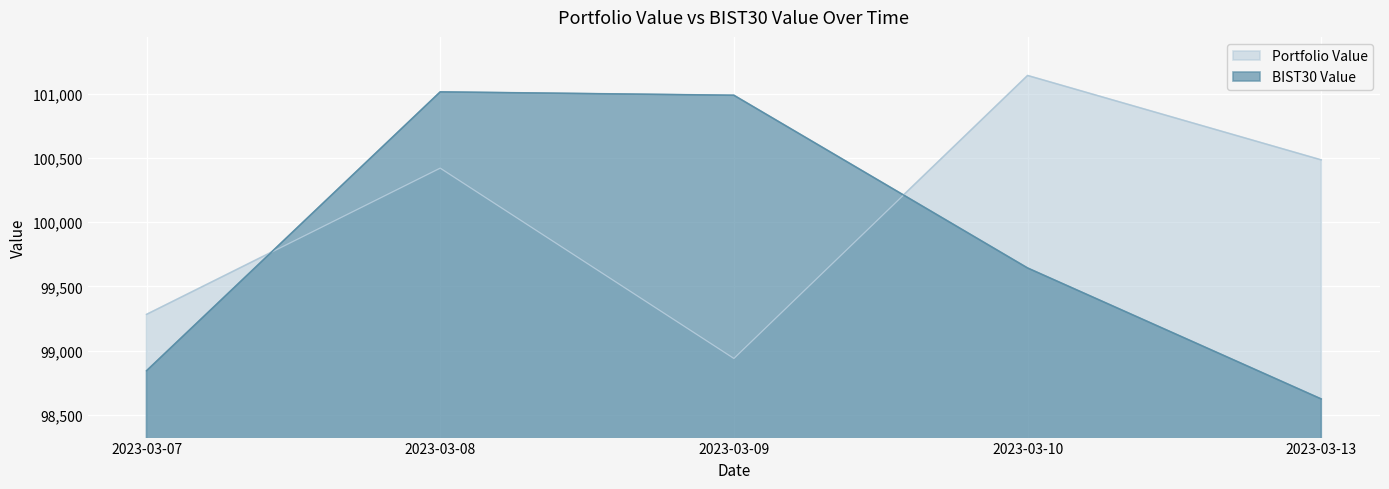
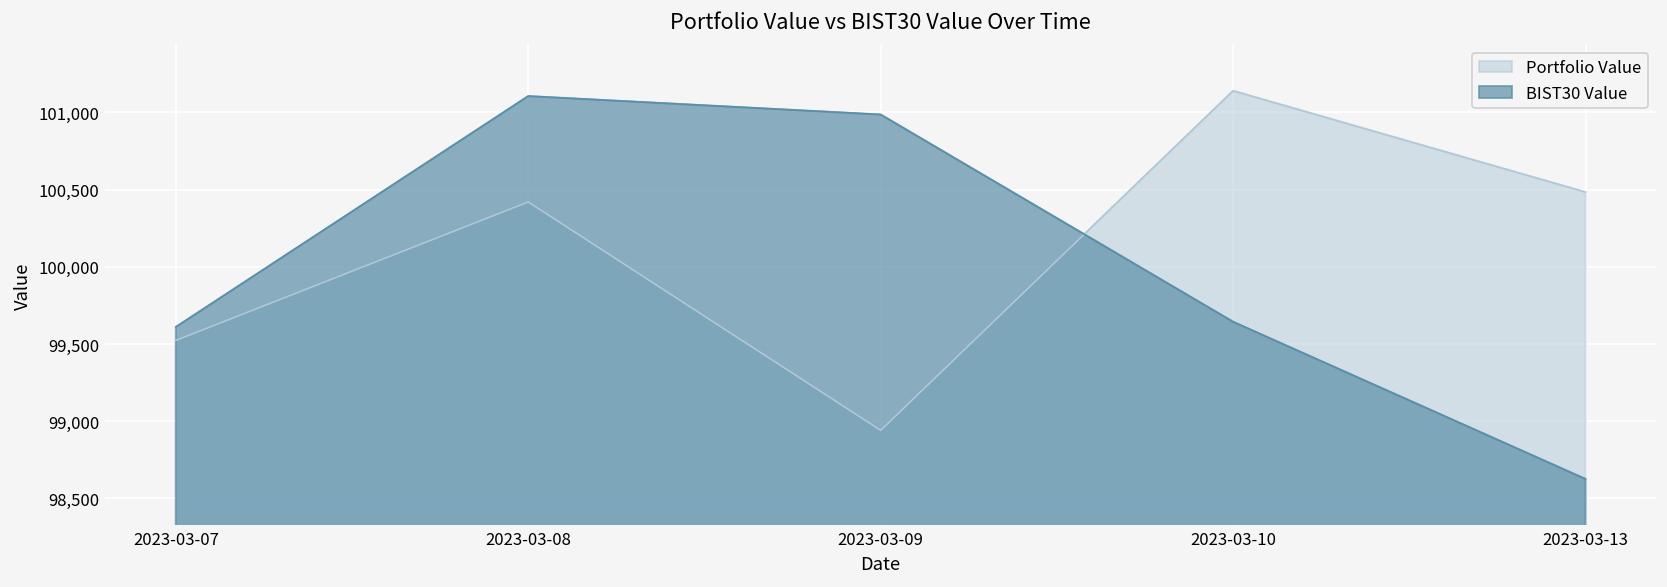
  {
    "Portfolio Value": {
-     "2023-03-07": "99,280",
+     "2023-03-07": "99,520",
      "2023-03-08": "100,420",
      "2023-03-09": "98,940",
      "2023-03-10": "101,140",
      "2023-03-13": "100,480"
    },
    "BIST30 Value": {
-     "2023-03-07": "98,840",
-     "2023-03-08": "101,010",
+     "2023-03-07": "99,610",
+     "2023-03-08": "101,110",
      "2023-03-09": "100,990",
      "2023-03-10": "99,640",
      "2023-03-13": "98,630"
    }
  }
